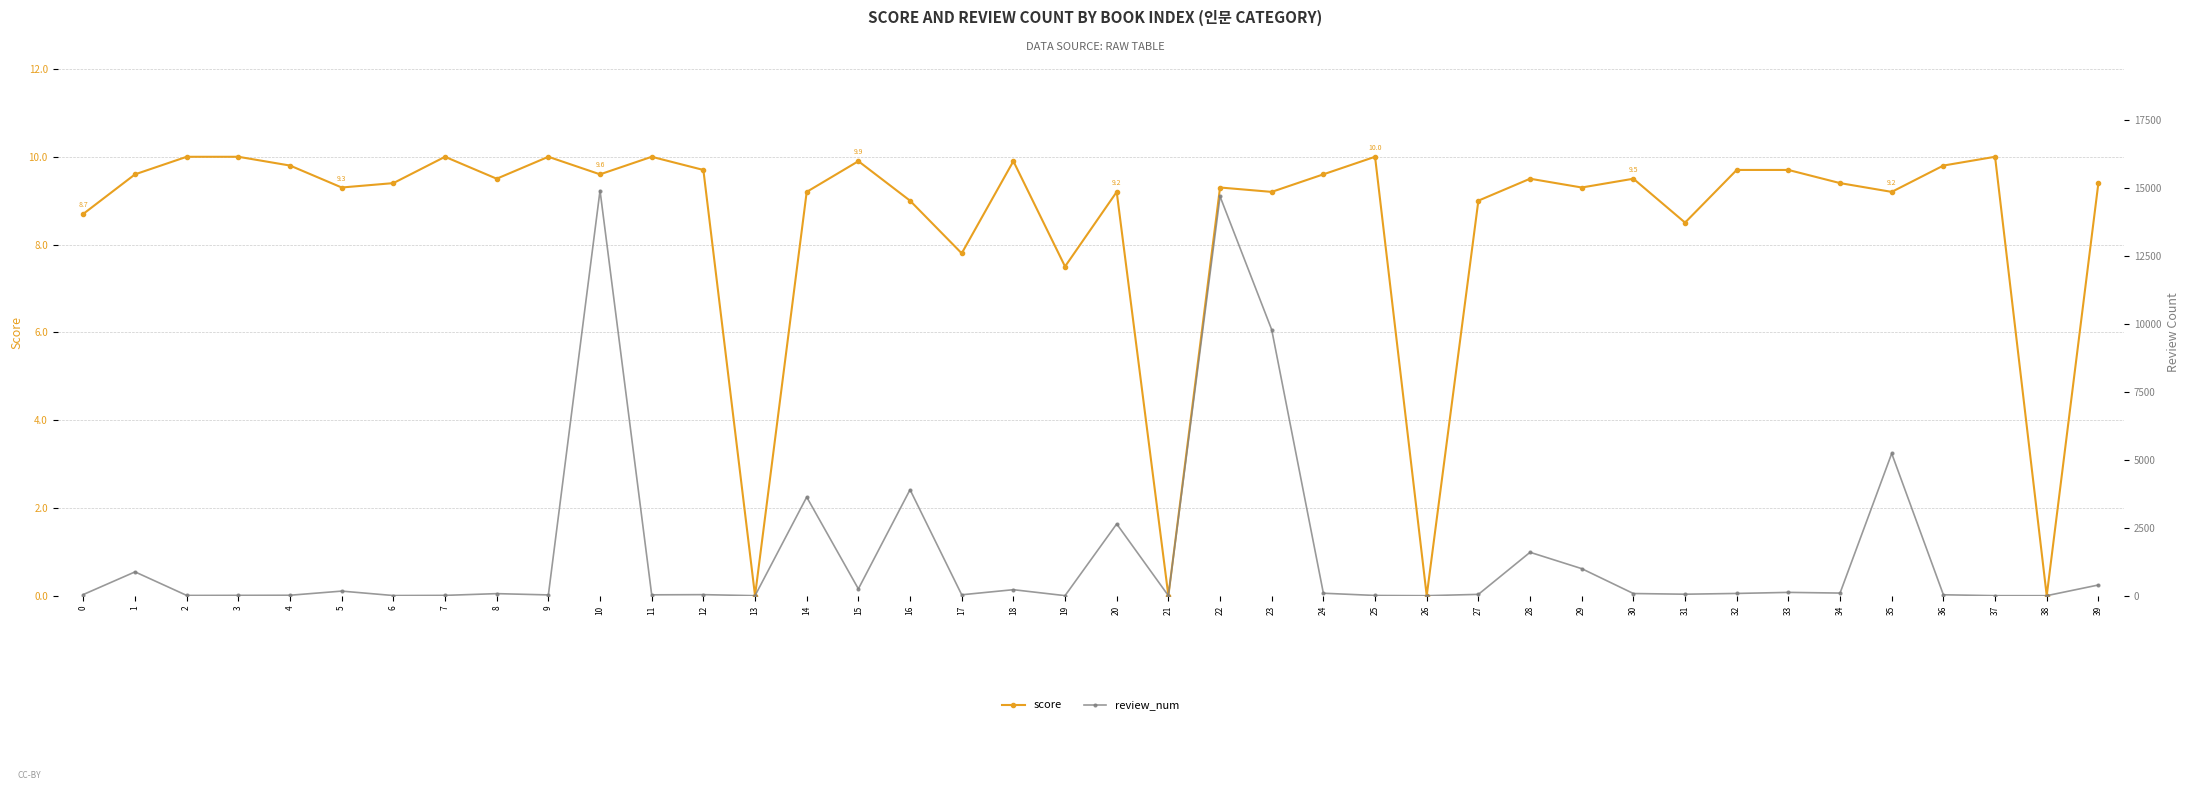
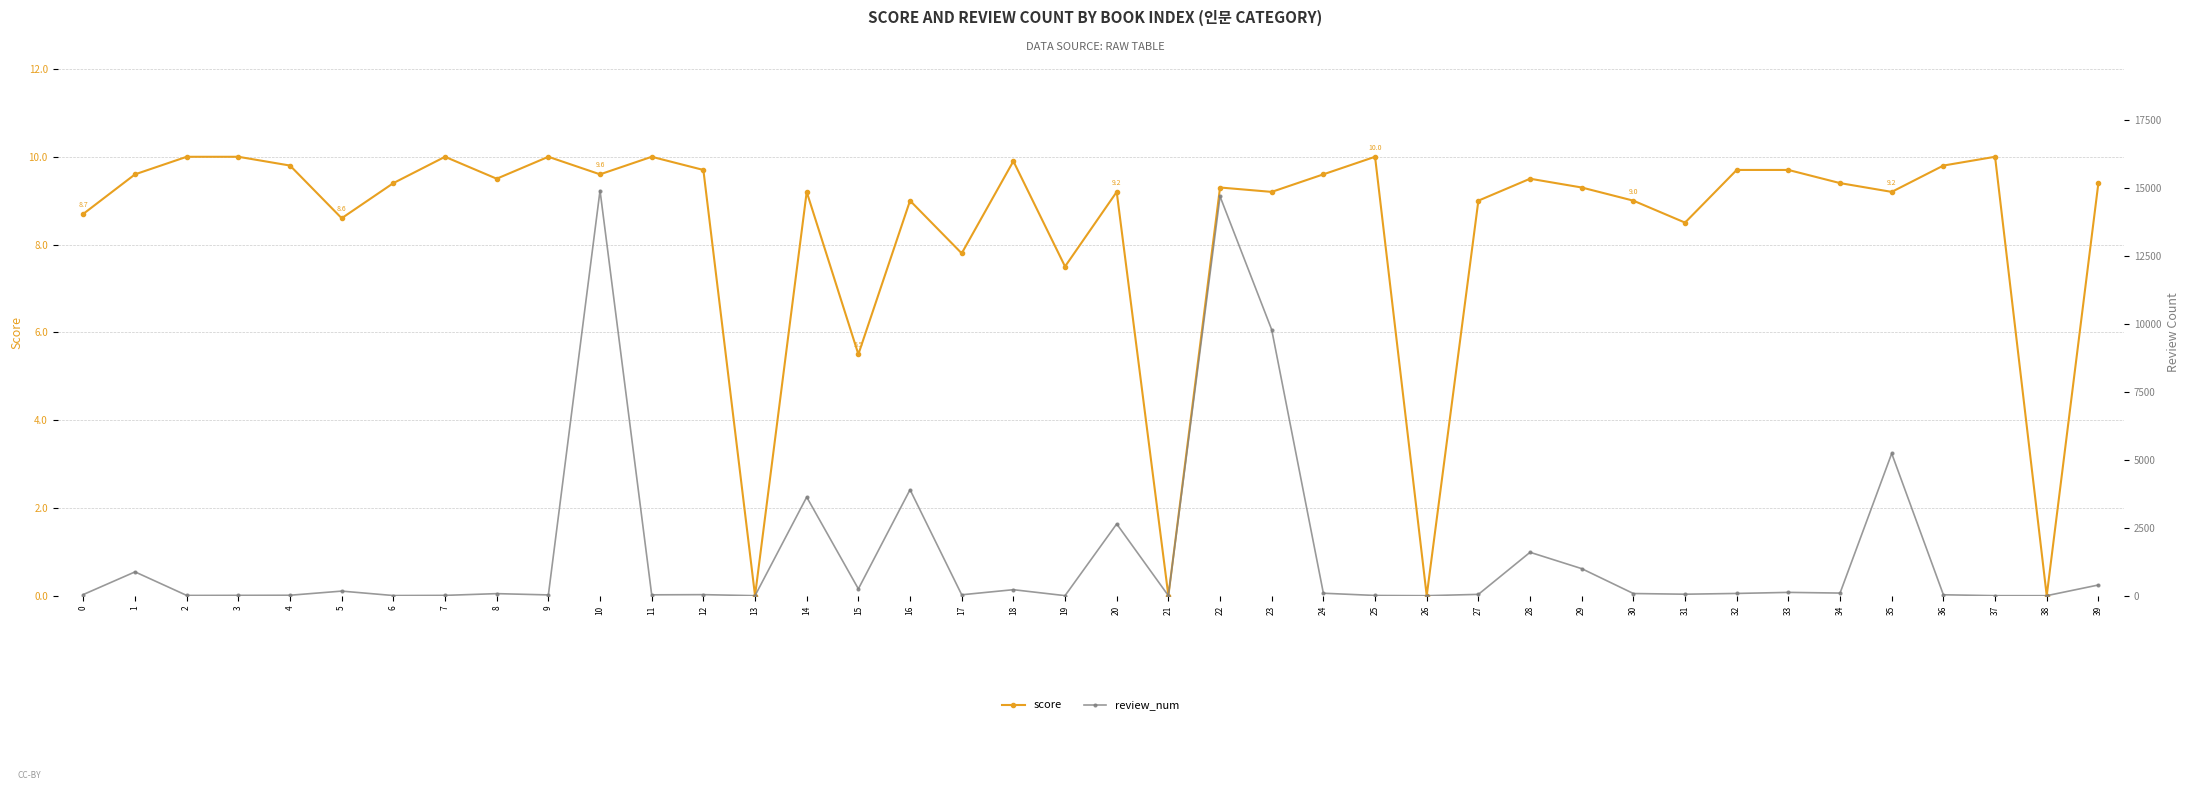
  {
    "score": {
      "0": 8.7,
-     "5": 9.3,
+     "5": 8.6,
      "10": 9.6,
-     "15": 9.9,
+     "15": 5.5,
      "20": 9.2,
      "25": 10.0,
-     "30": 9.5,
+     "30": 9.0,
      "35": 9.2
    }
  }
